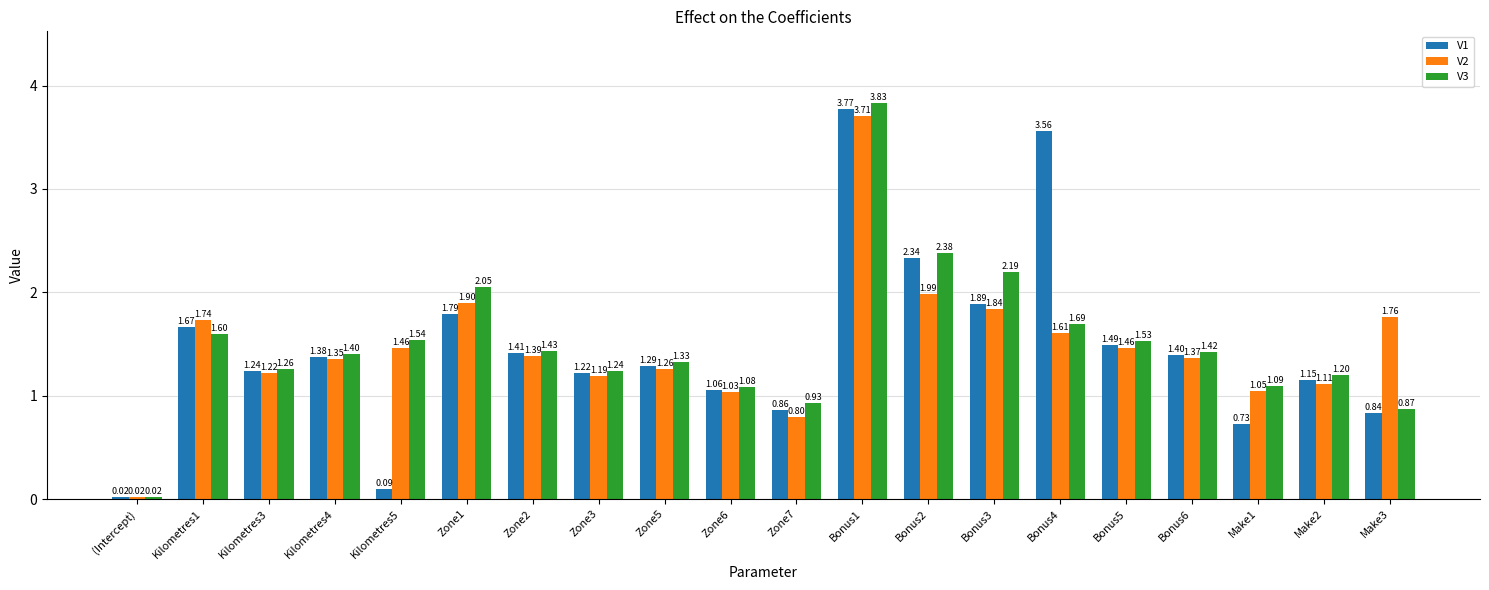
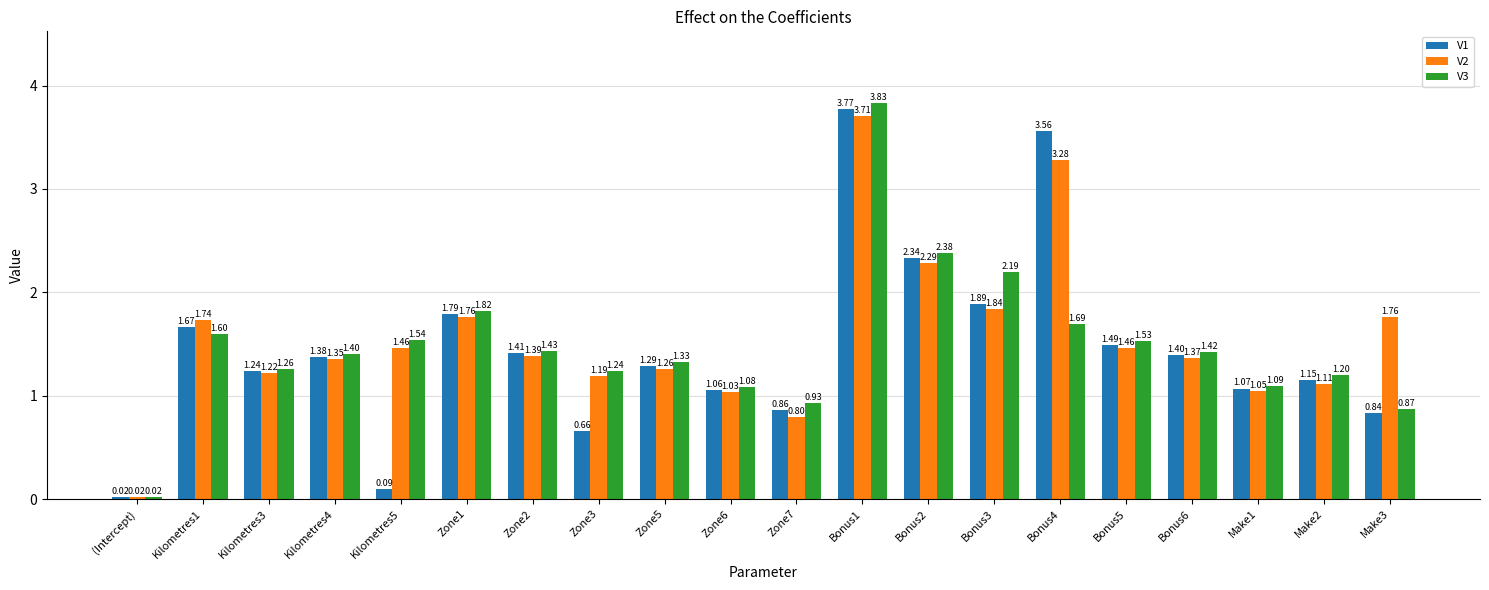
  {
    "V1": {
      "(Intercept)": 0.02,
      "Kilometres1": 1.67,
      "Kilometres3": 1.24,
      "Kilometres4": 1.38,
      "Kilometres5": 0.09,
      "Zone1": 1.79,
      "Zone2": 1.41,
-     "Zone3": 1.22,
+     "Zone3": 0.66,
      "Zone5": 1.29,
      "Zone6": 1.06,
      "Zone7": 0.86,
      "Bonus1": 3.77,
      "Bonus2": 2.34,
      "Bonus3": 1.89,
      "Bonus4": 3.56,
      "Bonus5": 1.49,
      "Bonus6": 1.40,
-     "Make1": 0.73,
+     "Make1": 1.07,
      "Make2": 1.15,
      "Make3": 0.84
    },
    "V2": {
      "(Intercept)": 0.02,
      "Kilometres1": 1.74,
      "Kilometres3": 1.22,
      "Kilometres4": 1.35,
      "Kilometres5": 1.46,
-     "Zone1": 1.90,
+     "Zone1": 1.76,
      "Zone2": 1.39,
      "Zone3": 1.19,
      "Zone5": 1.26,
      "Zone6": 1.03,
      "Zone7": 0.80,
      "Bonus1": 3.71,
-     "Bonus2": 1.99,
+     "Bonus2": 2.29,
      "Bonus3": 1.84,
-     "Bonus4": 1.61,
+     "Bonus4": 3.28,
      "Bonus5": 1.46,
      "Bonus6": 1.37,
      "Make1": 1.05,
      "Make2": 1.11,
      "Make3": 1.76
    },
    "V3": {
      "(Intercept)": 0.02,
      "Kilometres1": 1.60,
      "Kilometres3": 1.26,
      "Kilometres4": 1.40,
      "Kilometres5": 1.54,
-     "Zone1": 2.05,
+     "Zone1": 1.82,
      "Zone2": 1.43,
      "Zone3": 1.24,
      "Zone5": 1.33,
      "Zone6": 1.08,
      "Zone7": 0.93,
      "Bonus1": 3.83,
      "Bonus2": 2.38,
      "Bonus3": 2.19,
      "Bonus4": 1.69,
      "Bonus5": 1.53,
      "Bonus6": 1.42,
      "Make1": 1.09,
      "Make2": 1.20,
      "Make3": 0.87
    }
  }
